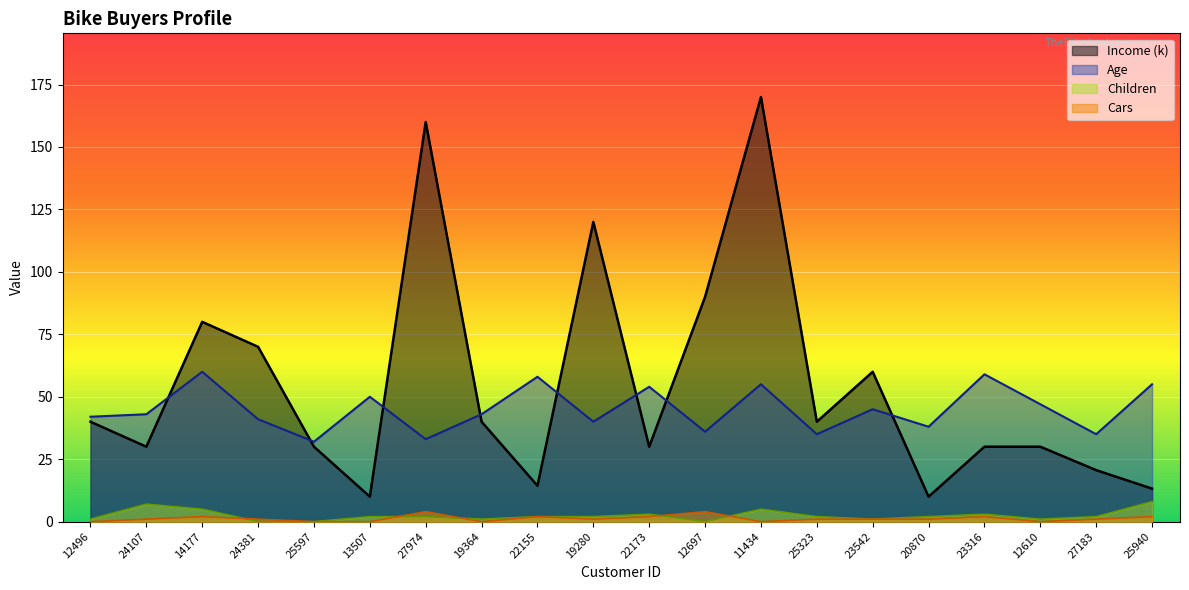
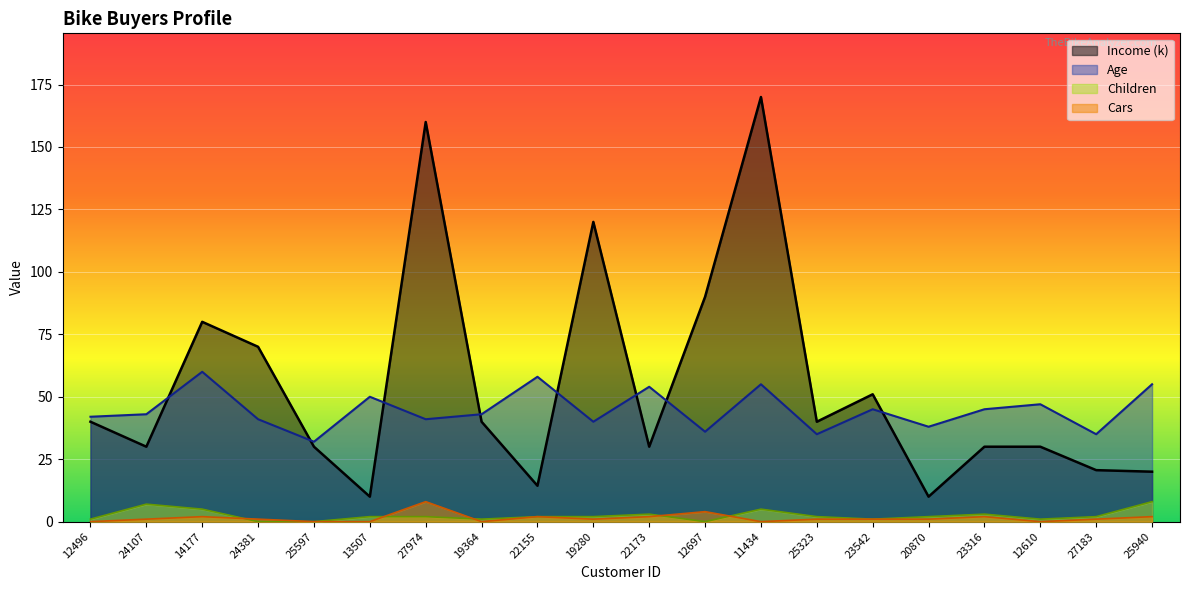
  {
    "Income (k)": {
      "12496": 40,
      "24107": 30,
      "14177": 80,
      "24381": 70,
      "25597": 30,
      "13507": 10,
      "27974": 160,
      "19364": 40,
      "22155": 14,
      "19280": 120,
      "22173": 30,
      "12697": 90,
      "11434": 170,
      "25323": 40,
-     "23542": 60,
+     "23542": 51,
      "20870": 10,
      "23316": 30,
      "12610": 30,
      "27183": 21,
-     "25940": 13
+     "25940": 20
    },
    "Age": {
      "12496": 42,
      "24107": 43,
      "14177": 60,
      "24381": 41,
      "25597": 32,
      "13507": 50,
-     "27974": 33,
+     "27974": 41,
      "19364": 43,
      "22155": 58,
      "19280": 40,
      "22173": 54,
      "12697": 36,
      "11434": 55,
      "25323": 35,
      "23542": 45,
      "20870": 38,
-     "23316": 59,
+     "23316": 45,
      "12610": 47,
      "27183": 35,
      "25940": 55
    },
    "Children": {
      "24107": 7,
      "14177": 5,
      "13507": 2,
      "27974": 2,
      "12697": 0,
      "11434": 5,
      "25940": 8
    },
    "Cars": {
      "24107": 1,
      "14177": 2,
      "13507": 0,
-     "27974": 4,
+     "27974": 8,
      "12697": 4,
      "11434": 0,
      "25940": 2
    }
  }
